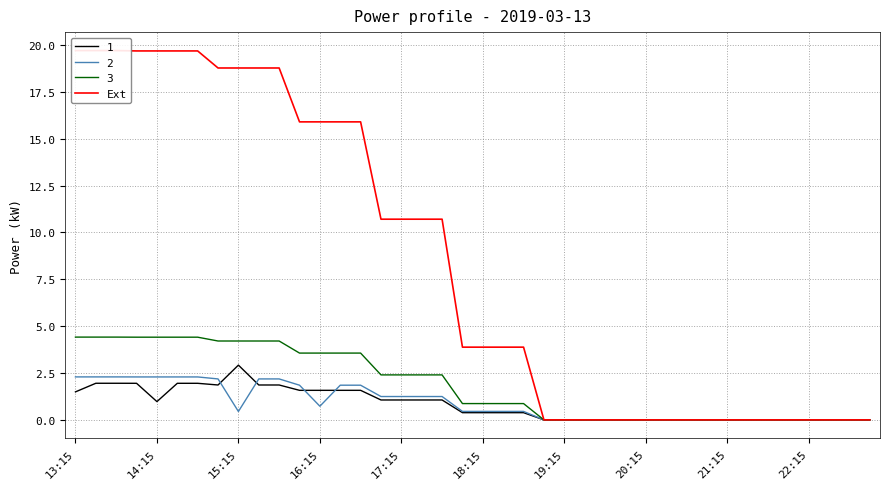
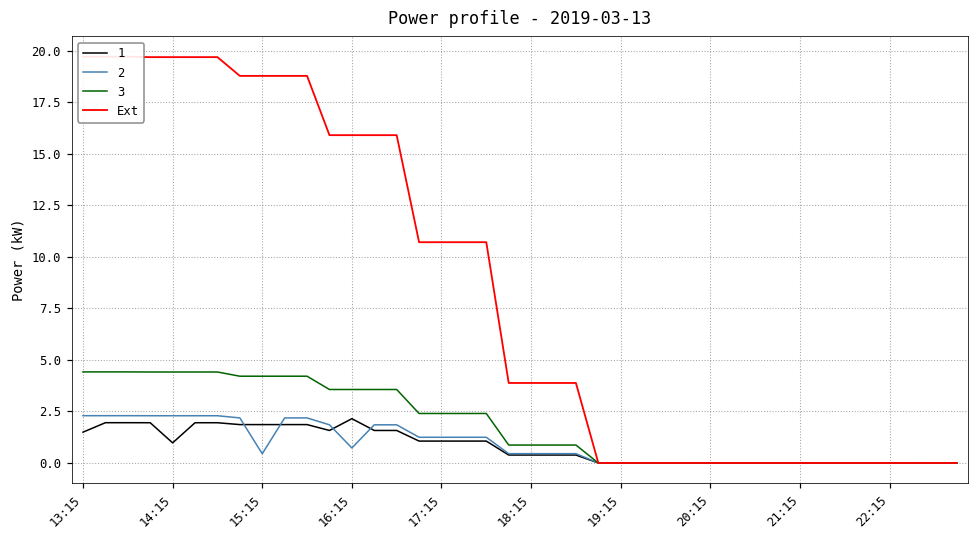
  {
    "1": {
      "13:15": 1.5,
      "14:15": 1.0,
-     "15:15": 2.9,
-     "16:15": 1.6,
+     "15:15": 1.9,
+     "16:15": 2.1,
      "17:15": 1.1
    },
    "2": {
      "13:15": 2.3,
      "14:15": 2.3,
      "15:15": 0.4,
      "16:15": 0.7,
      "17:15": 1.2
    },
    "3": {
      "13:15": 4.4,
      "14:15": 4.4,
      "15:15": 4.2,
      "16:15": 3.6,
      "17:15": 2.4,
      "18:15": 0.9
    },
    "Ext": {
      "14:15": 19.7,
      "15:15": 18.8,
      "16:15": 15.9,
      "17:15": 10.7,
      "18:15": 3.9
    }
  }
